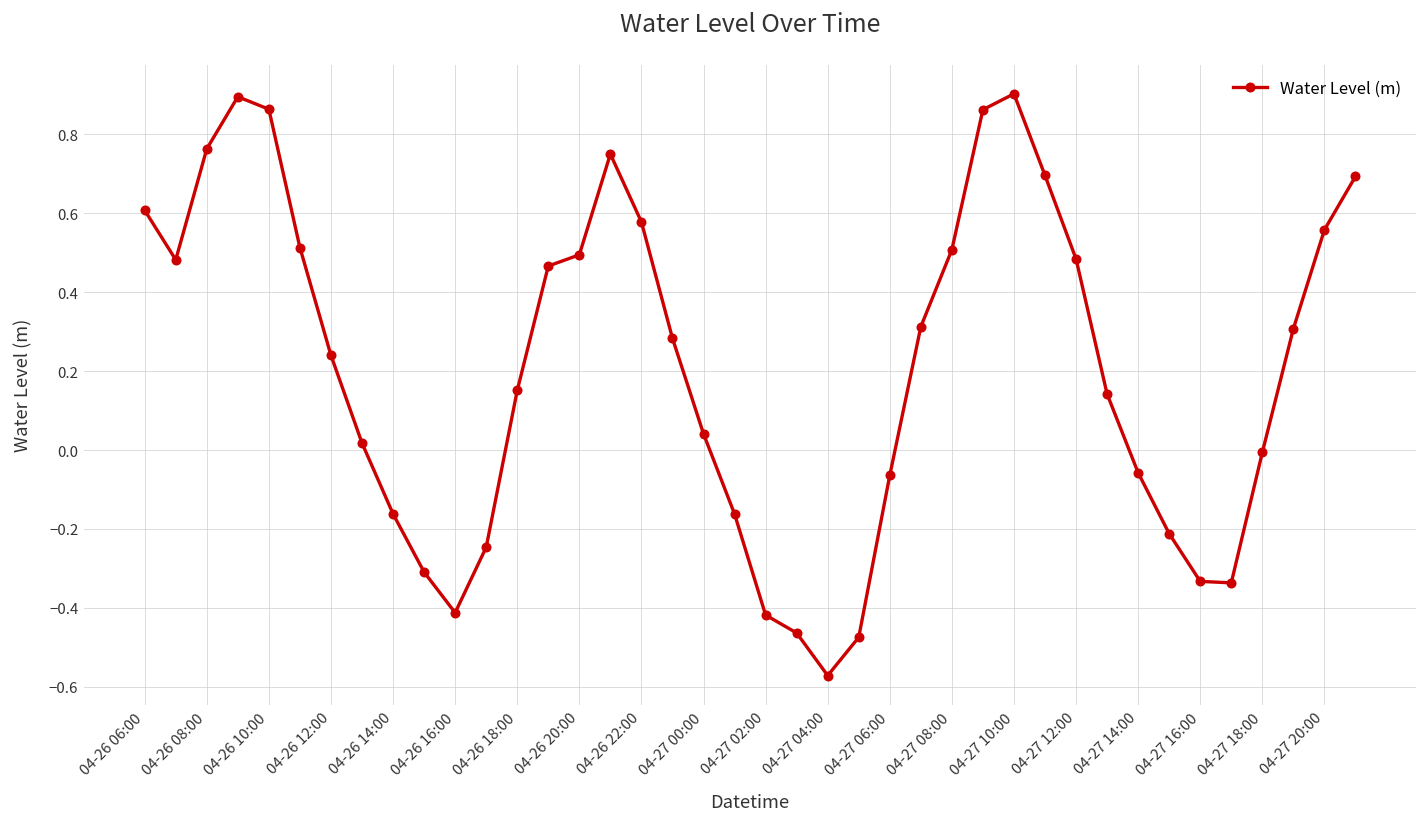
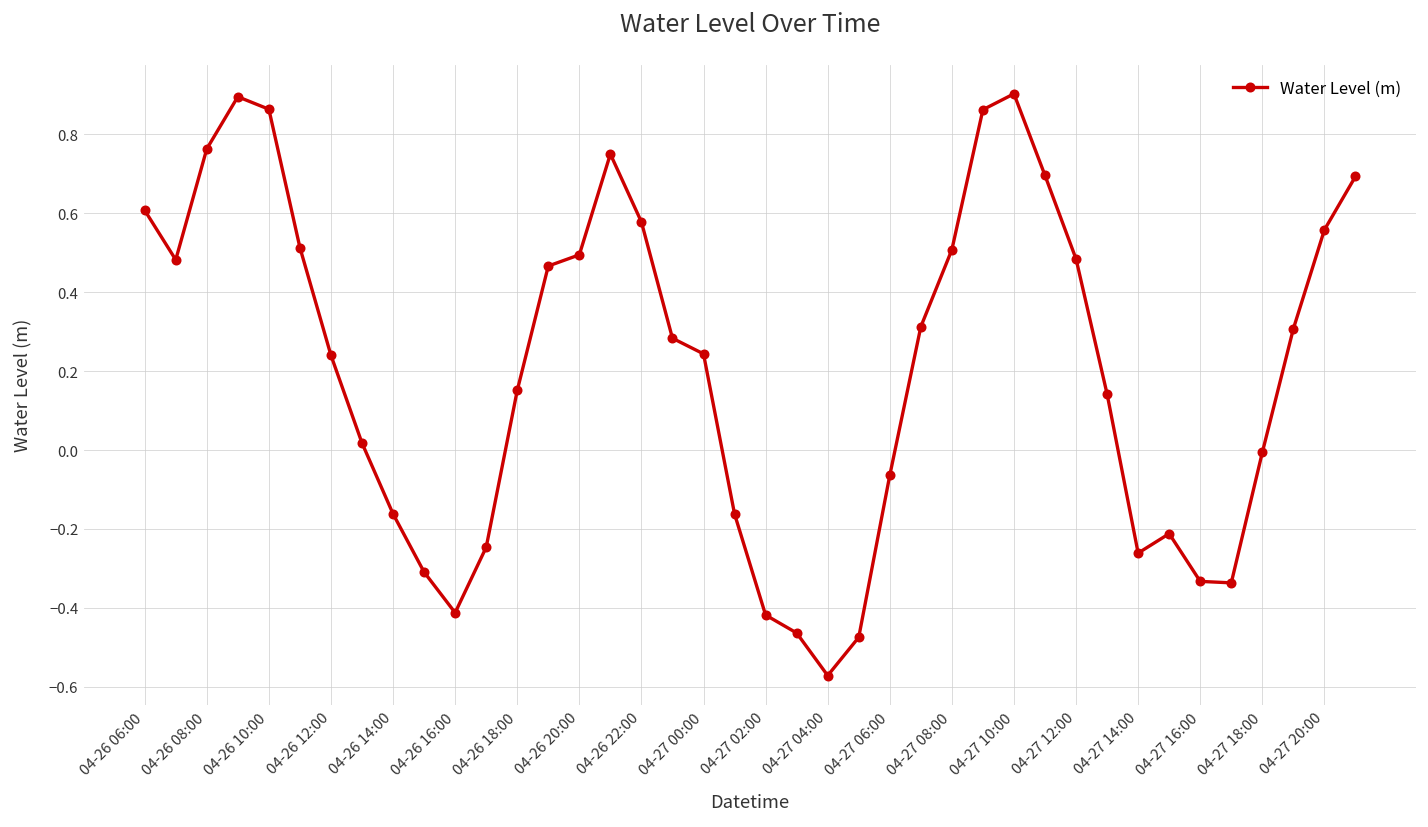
  {
    "04-26 06:00": 0.61,
    "04-26 08:00": 0.76,
    "04-26 10:00": 0.86,
    "04-26 12:00": 0.24,
    "04-26 14:00": -0.16,
    "04-26 16:00": -0.41,
    "04-26 18:00": 0.15,
    "04-26 20:00": 0.49,
    "04-26 22:00": 0.58,
-   "04-27 00:00": 0.04,
+   "04-27 00:00": 0.24,
    "04-27 02:00": -0.42,
    "04-27 04:00": -0.57,
    "04-27 06:00": -0.06,
    "04-27 08:00": 0.51,
    "04-27 10:00": 0.90,
    "04-27 12:00": 0.48,
-   "04-27 14:00": -0.06,
+   "04-27 14:00": -0.26,
    "04-27 16:00": -0.33,
    "04-27 18:00": -0.01,
    "04-27 20:00": 0.56
  }
